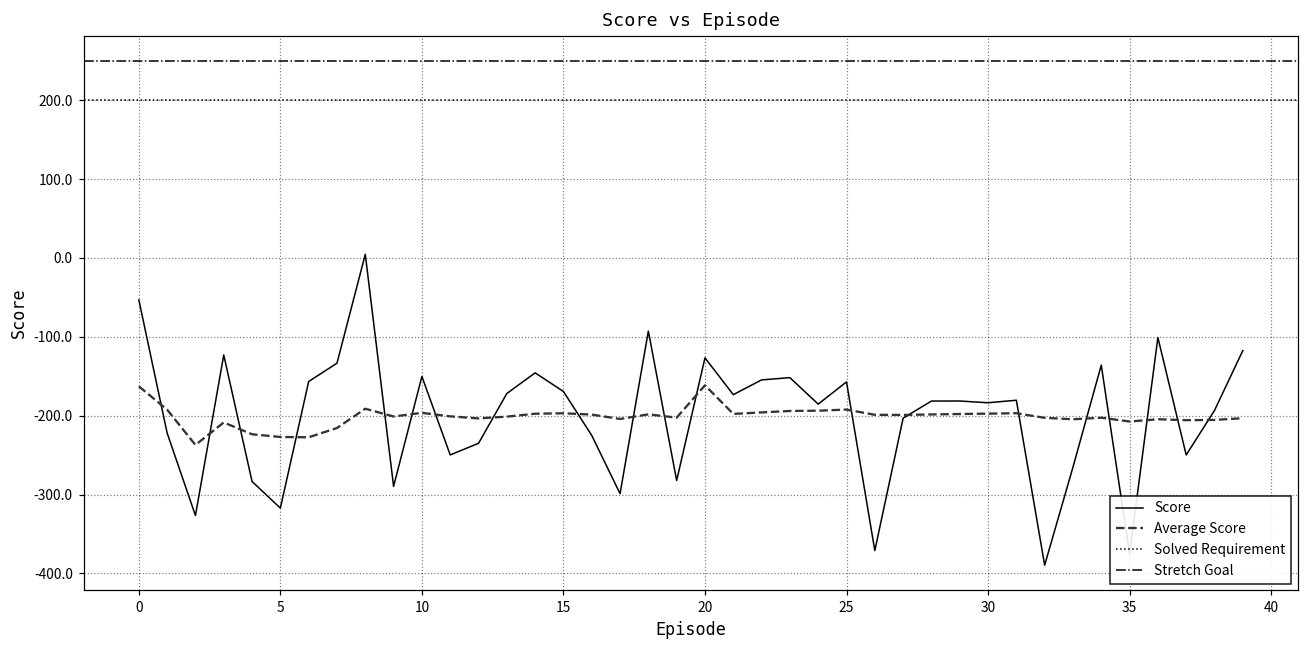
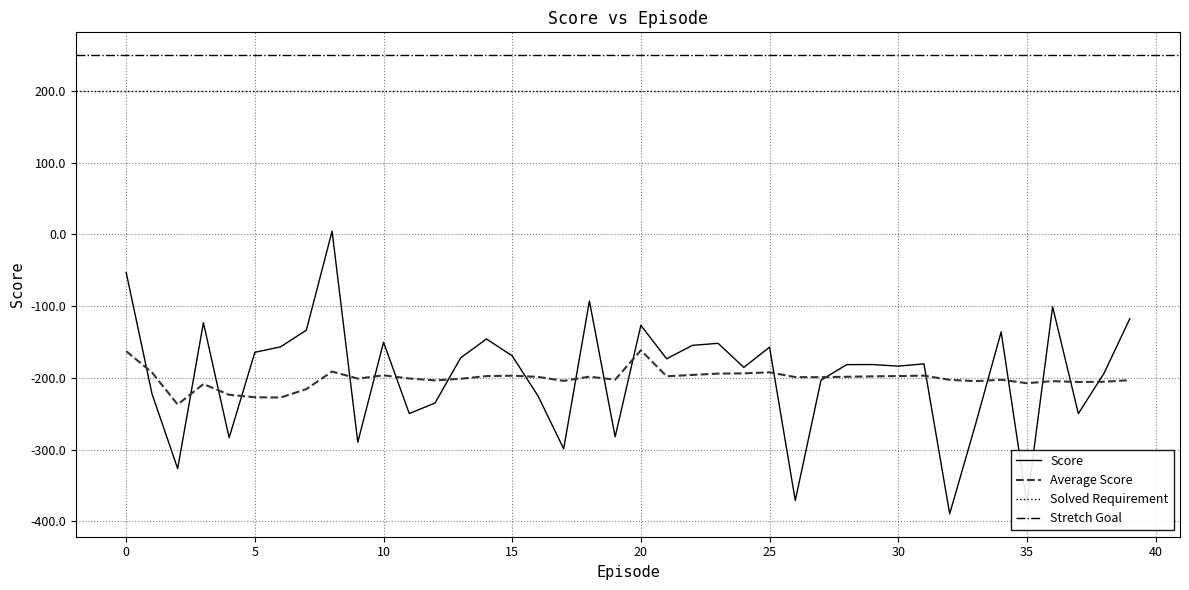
  {
    "Score": {
      "0": -50,
-     "5": -320,
+     "5": -160,
      "10": -150,
      "15": -170,
      "20": -130,
      "25": -160,
      "30": -180
    },
    "Average Score": {
      "0": -160,
      "5": -230,
      "10": -200,
      "15": -200,
      "20": -160,
      "25": -190,
      "30": -200,
      "35": -210
    }
  }
